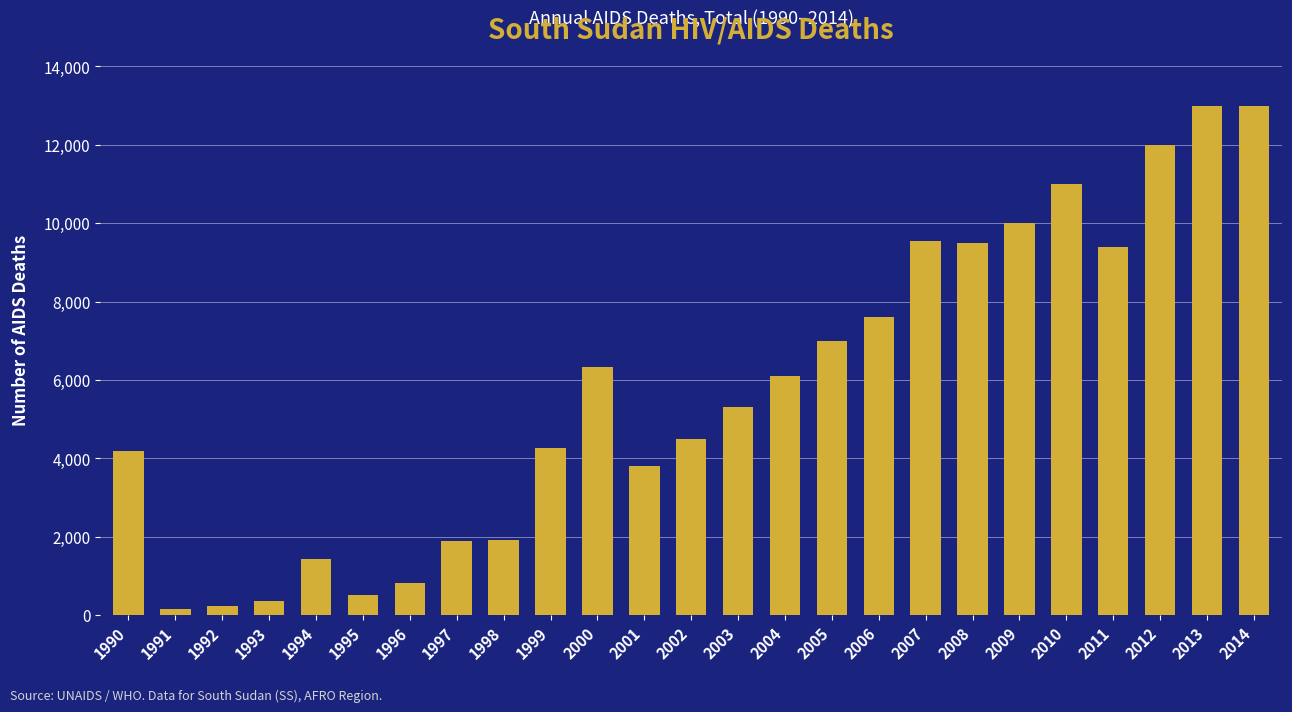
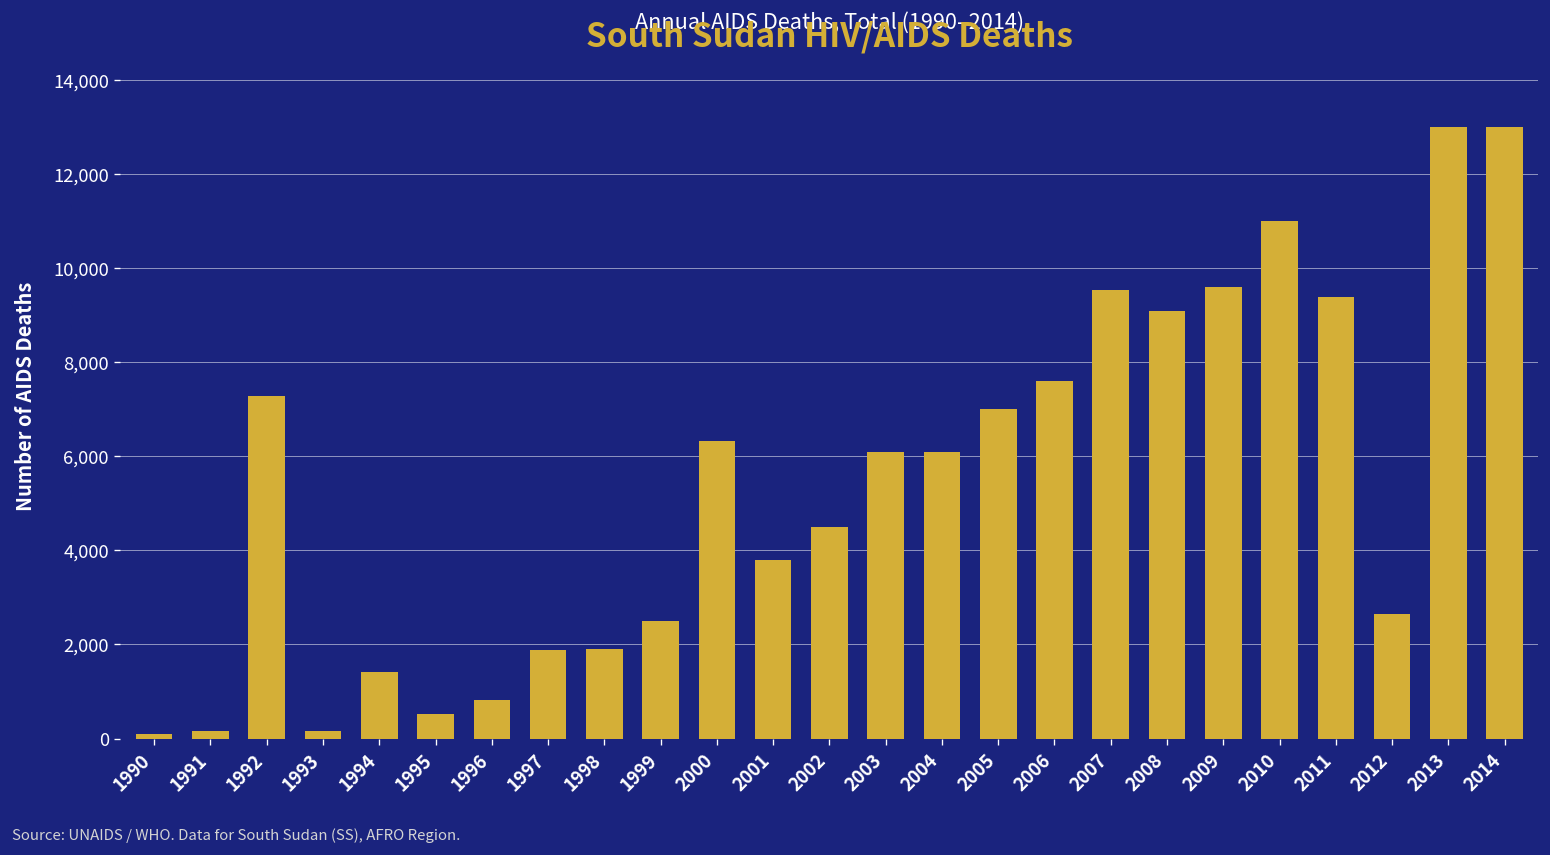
  {
-   "1990": "4,200",
+   "1990": "100",
    "1991": "200",
-   "1992": "200",
-   "1993": "400",
+   "1992": "7,300",
+   "1993": "200",
    "1994": "1,400",
    "1995": "500",
    "1996": "800",
    "1997": "1,900",
    "1998": "1,900",
-   "1999": "4,300",
+   "1999": "2,500",
    "2000": "6,300",
    "2001": "3,800",
    "2002": "4,500",
-   "2003": "5,300",
+   "2003": "6,100",
    "2004": "6,100",
    "2005": "7,000",
    "2006": "7,600",
    "2007": "9,500",
-   "2008": "9,500",
-   "2009": "10,000",
+   "2008": "9,100",
+   "2009": "9,600",
    "2010": "11,000",
    "2011": "9,400",
-   "2012": "12,000",
+   "2012": "2,700",
    "2013": "13,000",
    "2014": "13,000"
  }
